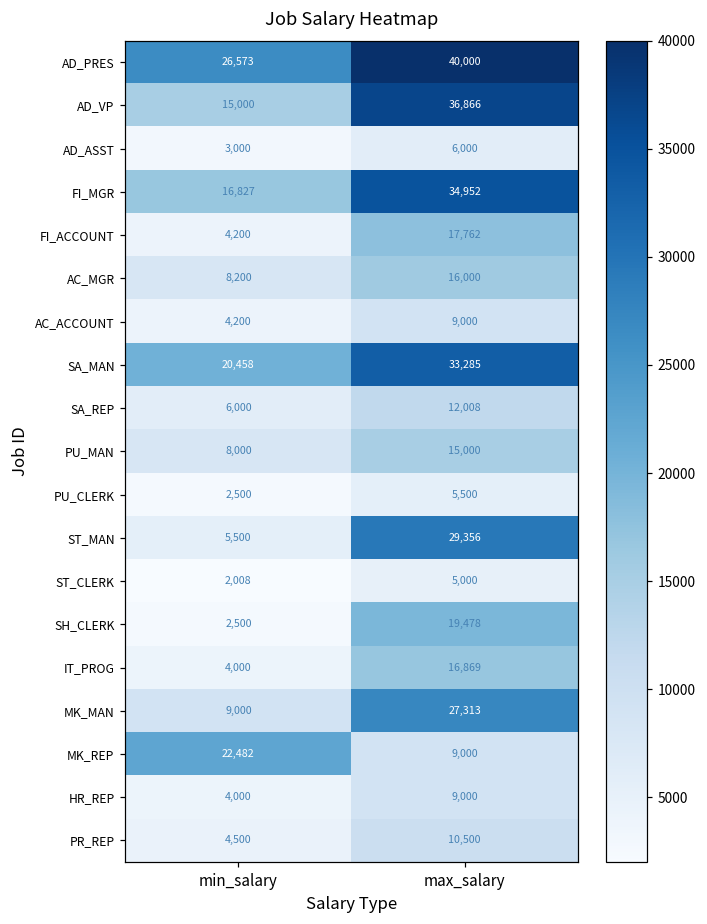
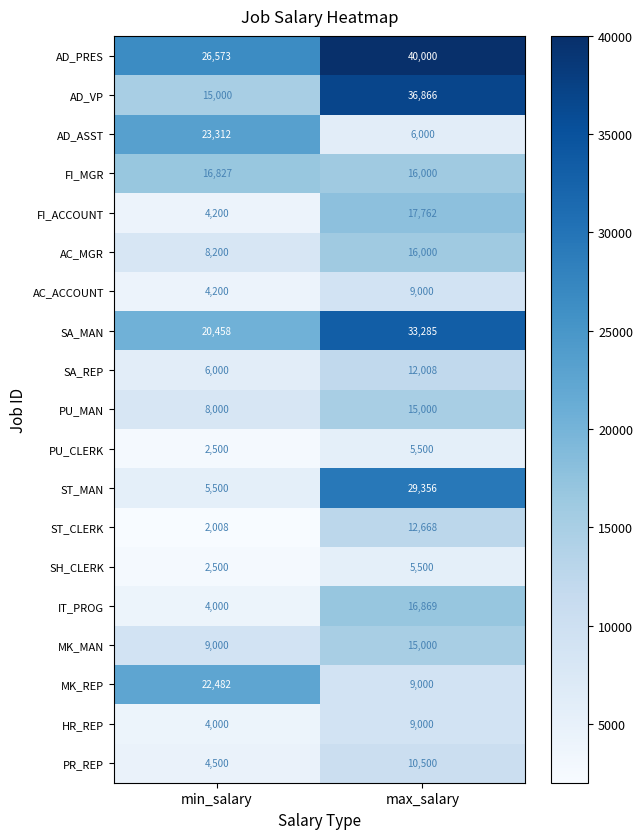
  {
    "AD_PRES": {
      "min_salary": "26,573",
      "max_salary": "40,000"
    },
    "AD_VP": {
      "min_salary": "15,000",
      "max_salary": "36,866"
    },
    "AD_ASST": {
-     "min_salary": "3,000",
+     "min_salary": "23,312",
      "max_salary": "6,000"
    },
    "FI_MGR": {
      "min_salary": "16,827",
-     "max_salary": "34,952"
+     "max_salary": "16,000"
    },
    "FI_ACCOUNT": {
      "min_salary": "4,200",
      "max_salary": "17,762"
    },
    "AC_MGR": {
      "min_salary": "8,200",
      "max_salary": "16,000"
    },
    "AC_ACCOUNT": {
      "min_salary": "4,200",
      "max_salary": "9,000"
    },
    "SA_MAN": {
      "min_salary": "20,458",
      "max_salary": "33,285"
    },
    "SA_REP": {
      "min_salary": "6,000",
      "max_salary": "12,008"
    },
    "PU_MAN": {
      "min_salary": "8,000",
      "max_salary": "15,000"
    },
    "PU_CLERK": {
      "min_salary": "2,500",
      "max_salary": "5,500"
    },
    "ST_MAN": {
      "min_salary": "5,500",
      "max_salary": "29,356"
    },
    "ST_CLERK": {
      "min_salary": "2,008",
-     "max_salary": "5,000"
+     "max_salary": "12,668"
    },
    "SH_CLERK": {
      "min_salary": "2,500",
-     "max_salary": "19,478"
+     "max_salary": "5,500"
    },
    "IT_PROG": {
      "min_salary": "4,000",
      "max_salary": "16,869"
    },
    "MK_MAN": {
      "min_salary": "9,000",
-     "max_salary": "27,313"
+     "max_salary": "15,000"
    },
    "MK_REP": {
      "min_salary": "22,482",
      "max_salary": "9,000"
    },
    "HR_REP": {
      "min_salary": "4,000",
      "max_salary": "9,000"
    },
    "PR_REP": {
      "min_salary": "4,500",
      "max_salary": "10,500"
    }
  }
